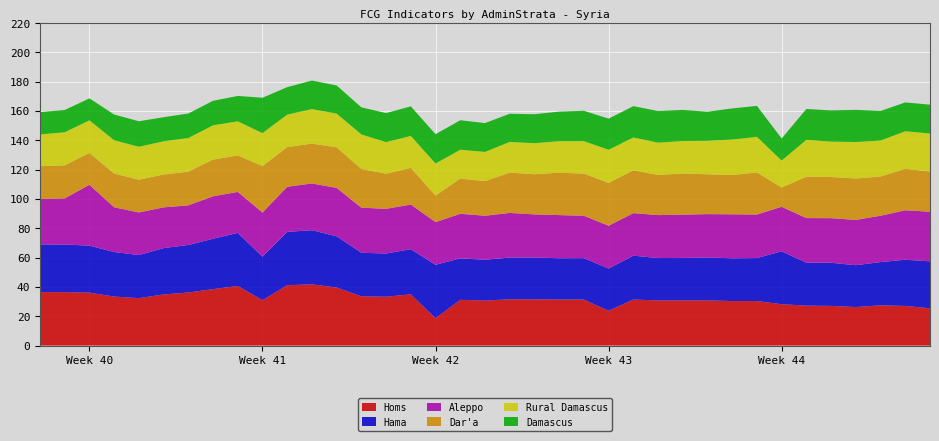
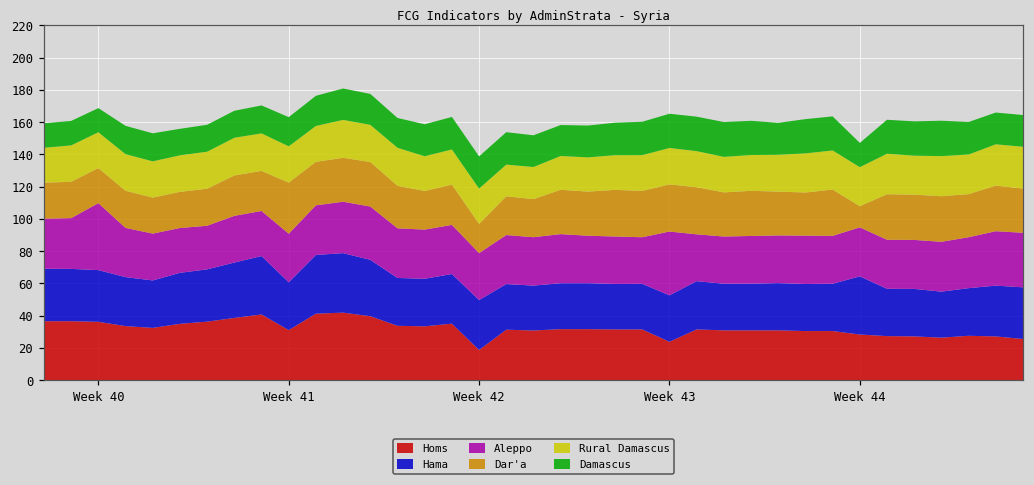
  {
    "Homs": {
      "Week 40": 36,
      "Week 41": 31,
      "Week 42": 19,
      "Week 43": 24,
      "Week 44": 28
    },
    "Hama": {
      "Week 40": 32,
      "Week 41": 30,
-     "Week 42": 36,
+     "Week 42": 31,
      "Week 43": 29,
      "Week 44": 36
    },
    "Aleppo": {
      "Week 40": 42,
      "Week 41": 30,
      "Week 42": 29,
-     "Week 43": 29,
+     "Week 43": 40,
      "Week 44": 30
    },
    "Dar'a": {
      "Week 40": 22,
      "Week 41": 32,
      "Week 42": 18,
      "Week 43": 29,
      "Week 44": 13
    },
    "Rural Damascus": {
      "Week 40": 22,
      "Week 41": 22,
      "Week 42": 22,
      "Week 43": 23,
-     "Week 44": 18
+     "Week 44": 24
    },
    "Damascus": {
      "Week 40": 15,
-     "Week 41": 24,
+     "Week 41": 18,
      "Week 42": 20,
      "Week 43": 21,
      "Week 44": 15
    }
  }
